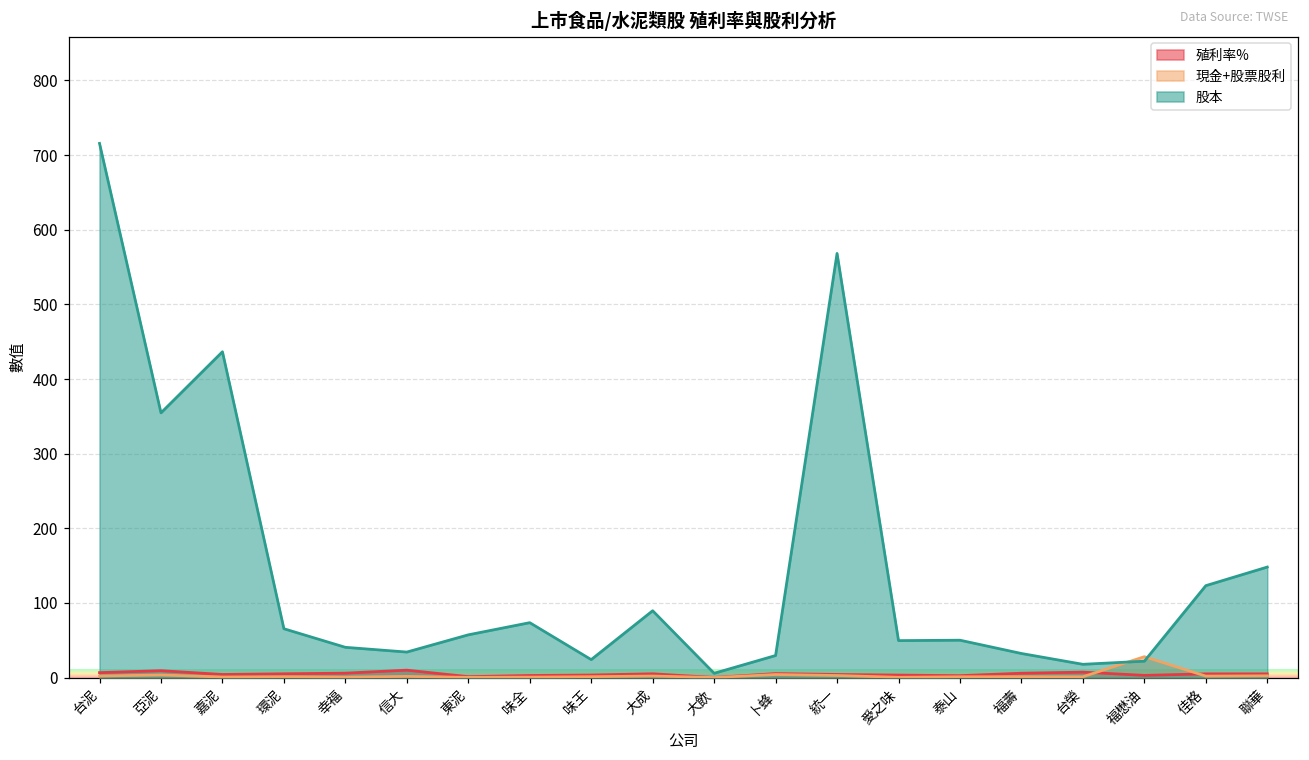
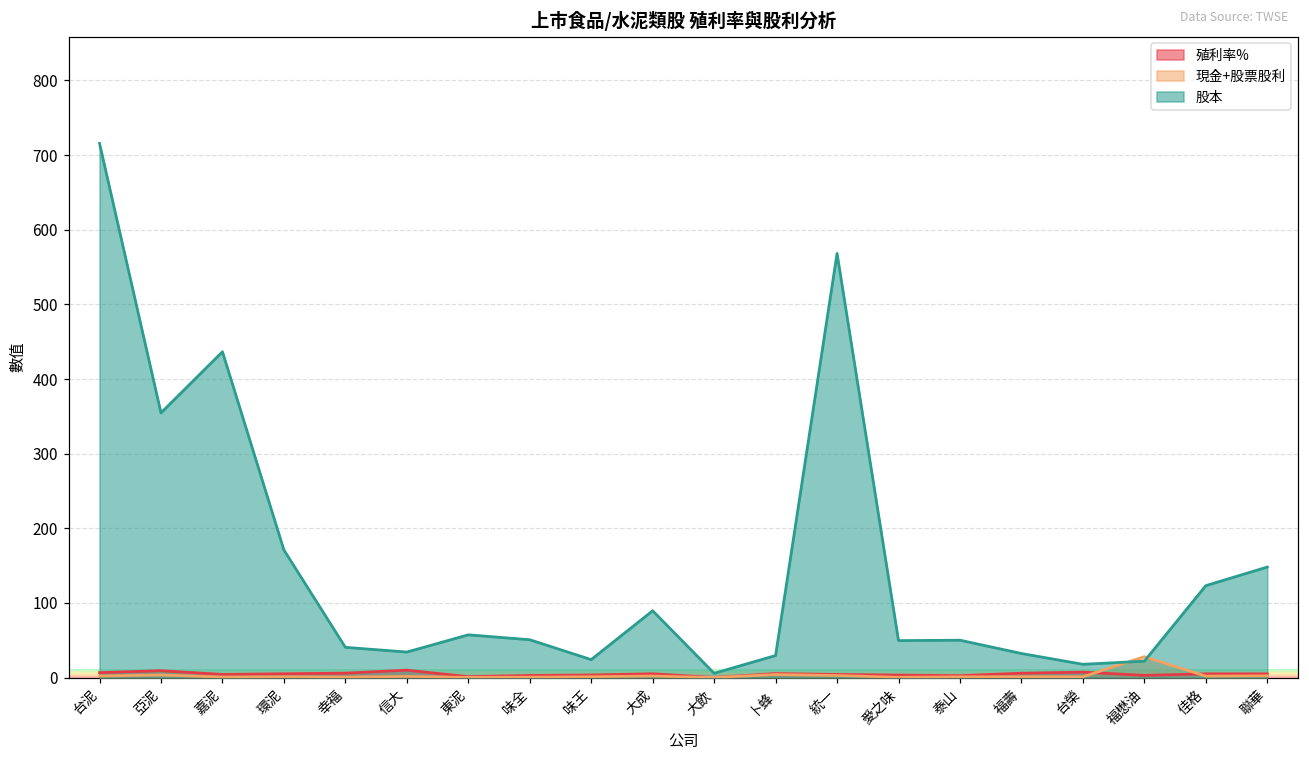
  {
    "殖利率%": {
      "台泥": 10,
      "亞泥": 10,
      "環泥": 10,
      "幸福": 10,
      "信大": 10,
      "福壽": 10,
      "台榮": 10,
      "福懋油": 0
    },
    "現金+股票股利": {
      "台泥": 0,
      "亞泥": 0,
      "環泥": 0,
      "幸福": 0,
      "信大": 0,
      "福壽": 0,
      "台榮": 0,
      "福懋油": 30
    },
    "股本": {
      "台泥": 720,
      "亞泥": 350,
      "嘉泥": 440,
-     "環泥": 70,
+     "環泥": 170,
      "幸福": 40,
      "信大": 30,
      "東泥": 60,
-     "味全": 70,
+     "味全": 50,
      "味王": 20,
      "大成": 90,
      "大飲": 10,
      "卜蜂": 30,
      "統一": 570,
      "愛之味": 50,
      "泰山": 50,
      "福壽": 30,
      "台榮": 20,
      "福懋油": 20,
      "佳格": 120,
      "聯華": 150
    }
  }
